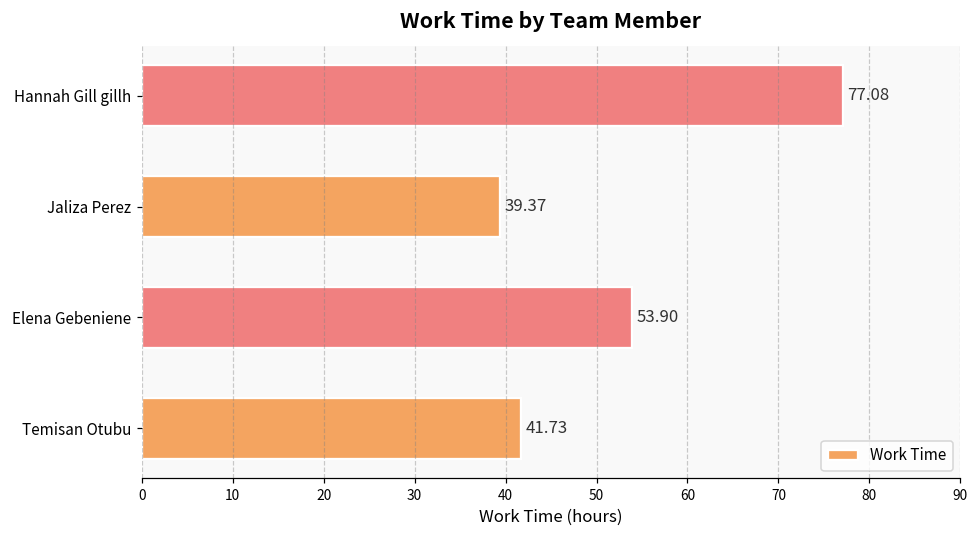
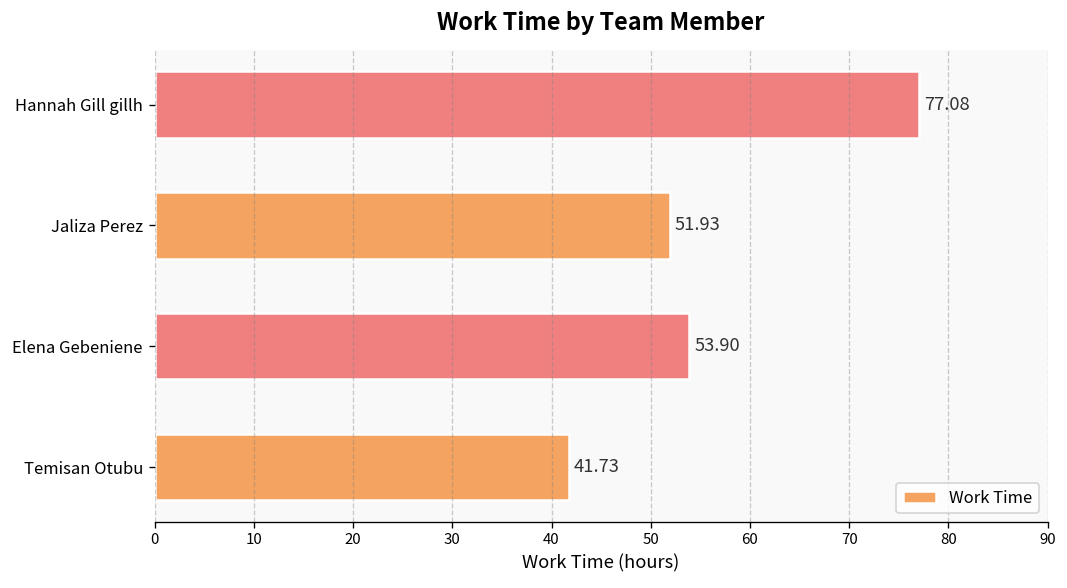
  {
    "Hannah Gill gillh": 77.08,
-   "Jaliza Perez": 39.37,
+   "Jaliza Perez": 51.93,
    "Elena Gebeniene": 53.90,
    "Temisan Otubu": 41.73
  }
